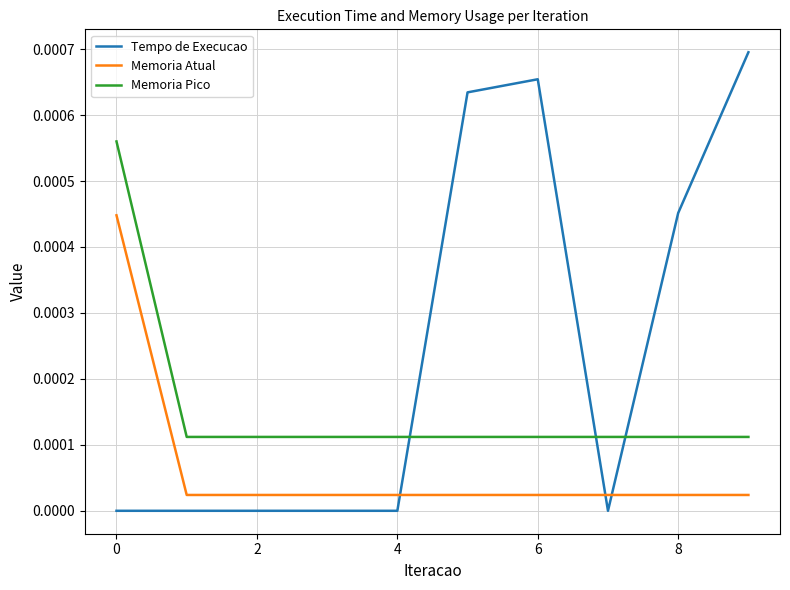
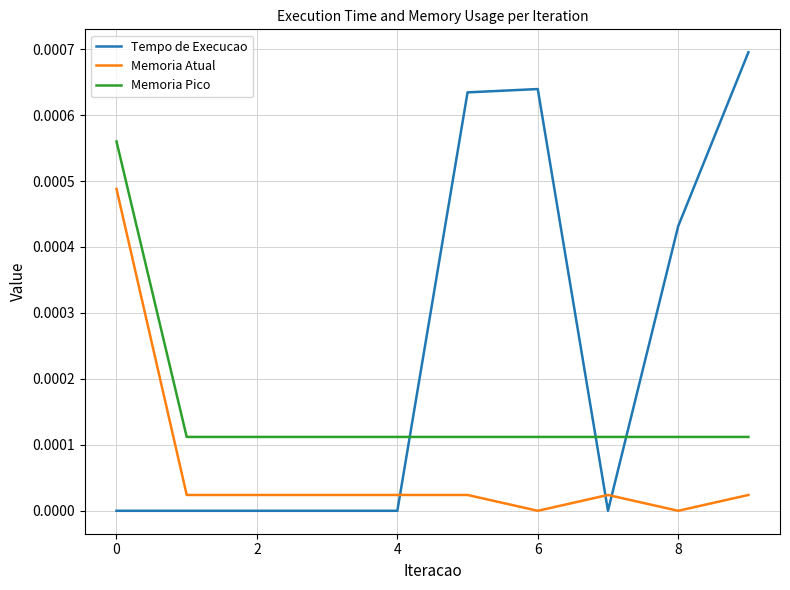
  {
    "Tempo de Execucao": {
      "0": 0.00000,
      "2": 0.00000,
      "4": 0.00000,
-     "6": 0.00065,
-     "8": 0.00045
+     "6": 0.00064,
+     "8": 0.00043
    },
    "Memoria Atual": {
-     "0": 0.00045,
+     "0": 0.00049,
      "2": 0.00002,
      "4": 0.00002,
-     "6": 0.00002,
-     "8": 0.00002
+     "6": 0.00000,
+     "8": 0.00000
    },
    "Memoria Pico": {
      "0": 0.00056,
      "2": 0.00011,
      "4": 0.00011,
      "6": 0.00011,
      "8": 0.00011
    }
  }
